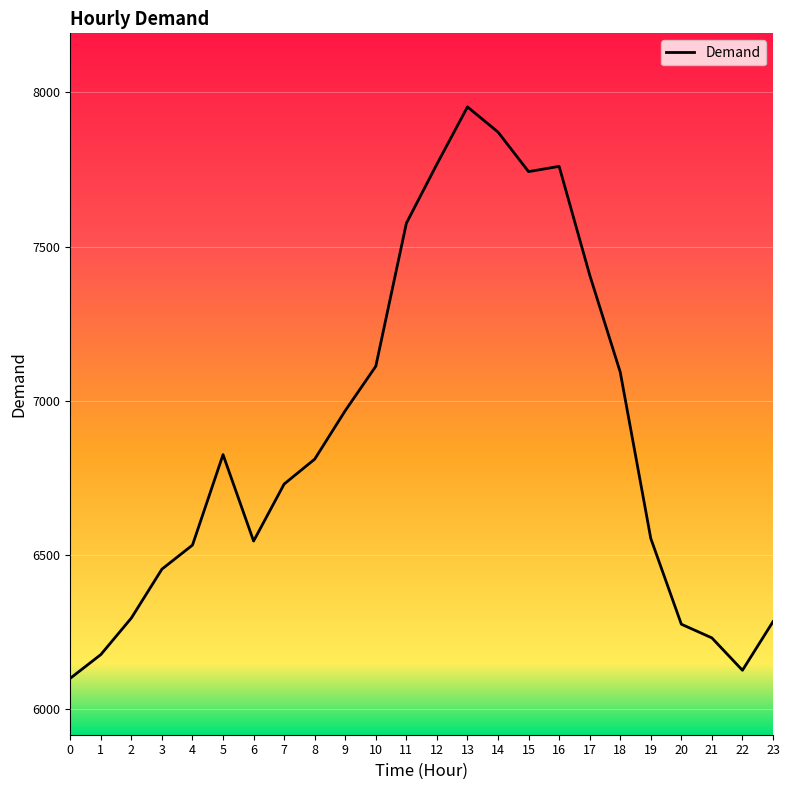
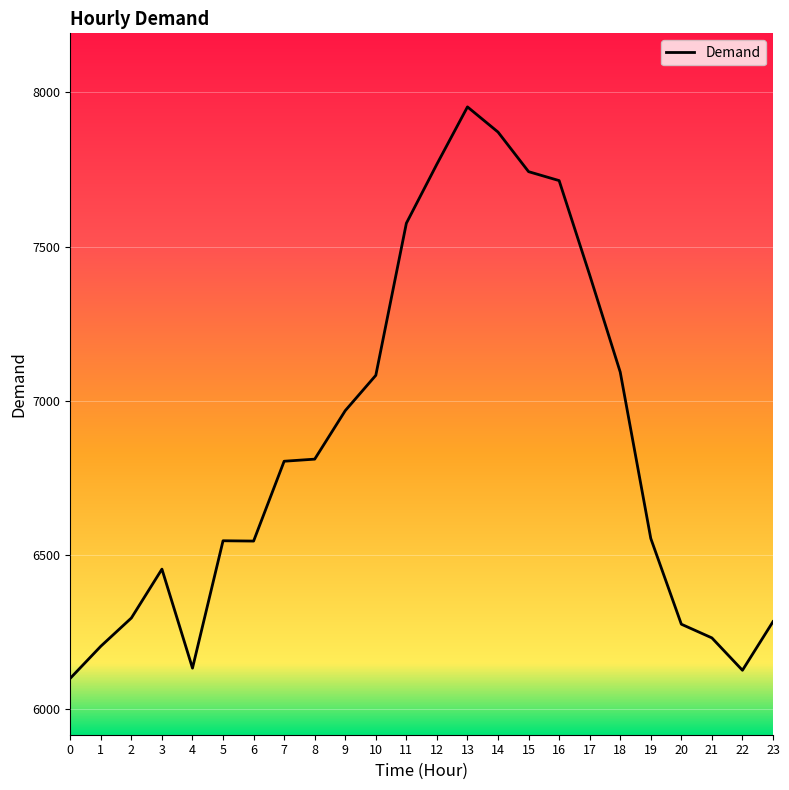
  {
    "0": 6100,
-   "1": 6180,
+   "1": 6200,
    "2": 6300,
    "3": 6450,
-   "4": 6530,
-   "5": 6830,
+   "4": 6130,
+   "5": 6550,
    "6": 6550,
-   "7": 6730,
+   "7": 6800,
    "8": 6810,
    "9": 6970,
-   "10": 7110,
+   "10": 7080,
    "11": 7580,
    "12": 7770,
    "13": 7950,
    "14": 7870,
    "15": 7740,
-   "16": 7760,
+   "16": 7710,
    "17": 7410,
    "18": 7090,
    "19": 6550,
    "20": 6280,
    "21": 6230,
    "22": 6130,
    "23": 6280
  }
